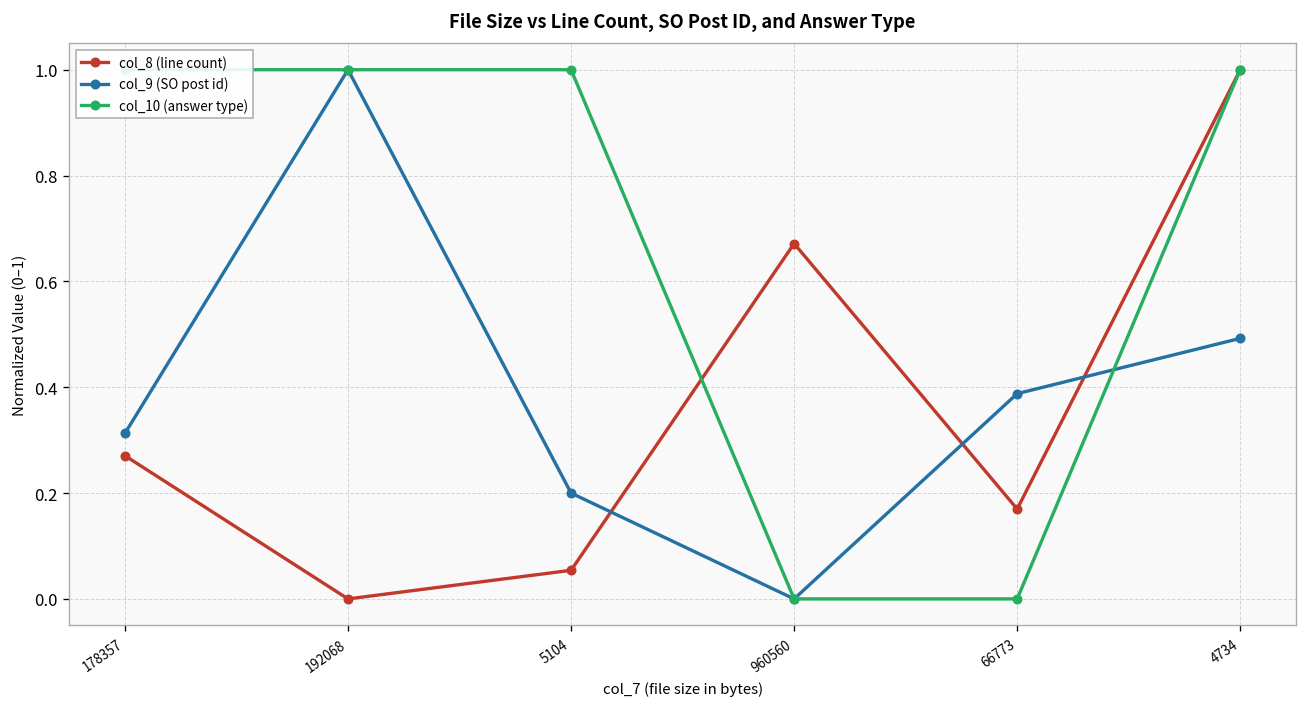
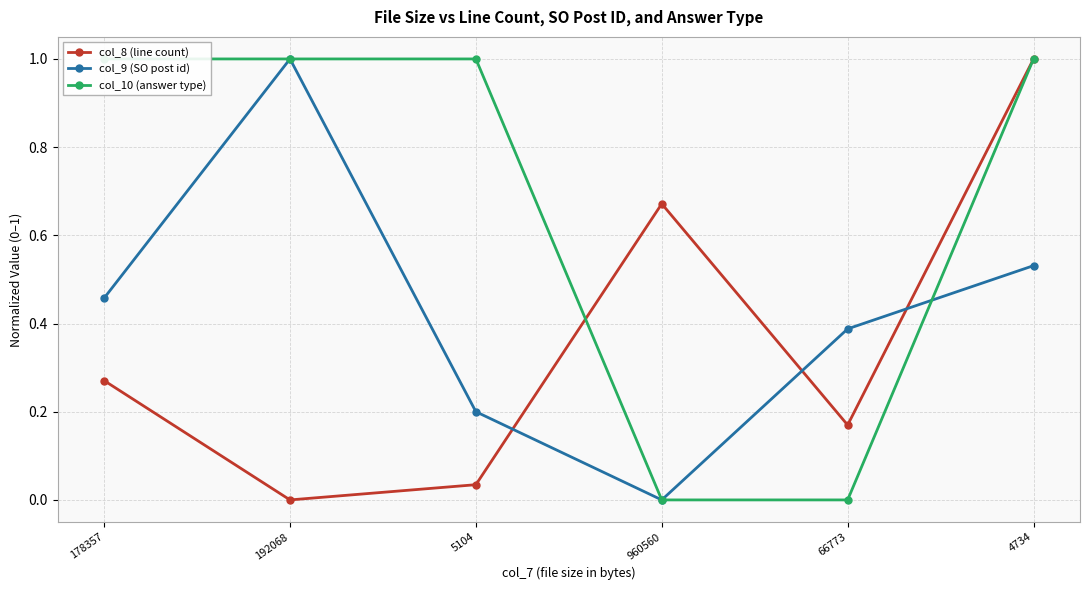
  {
    "col_8 (line count)": {
      "178357": 0.27,
      "192068": 0.00,
-     "5104": 0.05,
+     "5104": 0.03,
      "960560": 0.67,
      "66773": 0.17
    },
    "col_9 (SO post id)": {
-     "178357": 0.31,
+     "178357": 0.46,
      "5104": 0.20,
      "66773": 0.39,
-     "4734": 0.49
+     "4734": 0.53
    },
    "col_10 (answer type)": {
      "5104": 1.00,
      "66773": 0.00
    }
  }
